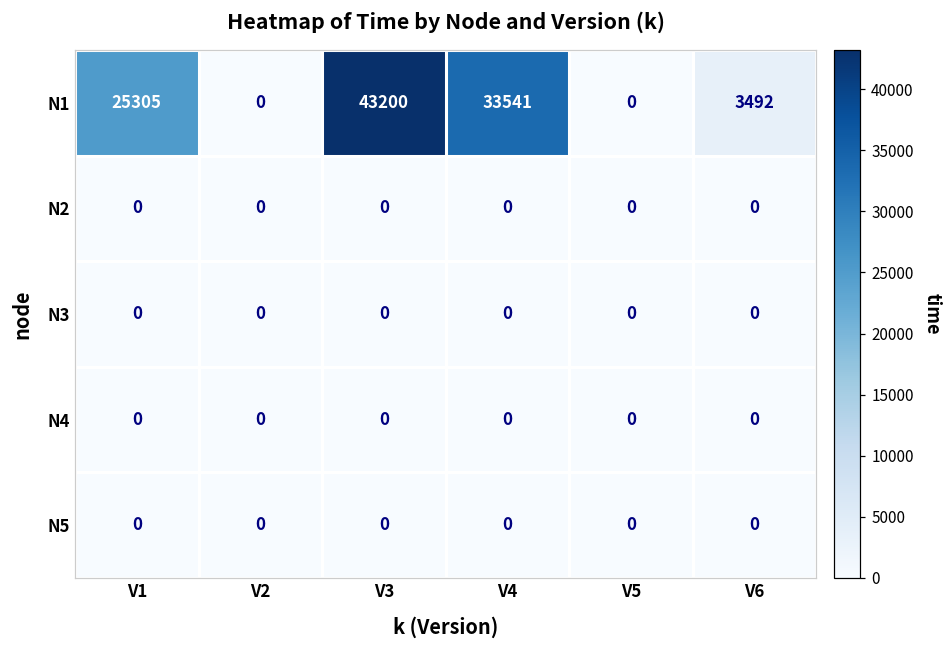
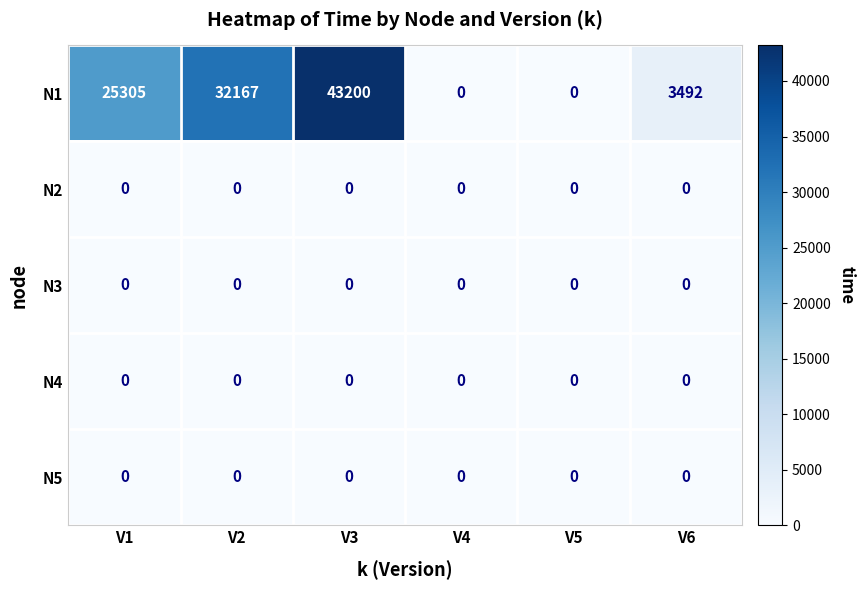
  {
    "N1": {
      "V1": 25305,
-     "V2": 0,
+     "V2": 32167,
      "V3": 43200,
-     "V4": 33541,
+     "V4": 0,
      "V5": 0,
      "V6": 3492
    },
    "N2": {
      "V1": 0,
      "V2": 0,
      "V3": 0,
      "V4": 0,
      "V5": 0,
      "V6": 0
    },
    "N3": {
      "V1": 0,
      "V2": 0,
      "V3": 0,
      "V4": 0,
      "V5": 0,
      "V6": 0
    },
    "N4": {
      "V1": 0,
      "V2": 0,
      "V3": 0,
      "V4": 0,
      "V5": 0,
      "V6": 0
    },
    "N5": {
      "V1": 0,
      "V2": 0,
      "V3": 0,
      "V4": 0,
      "V5": 0,
      "V6": 0
    }
  }
